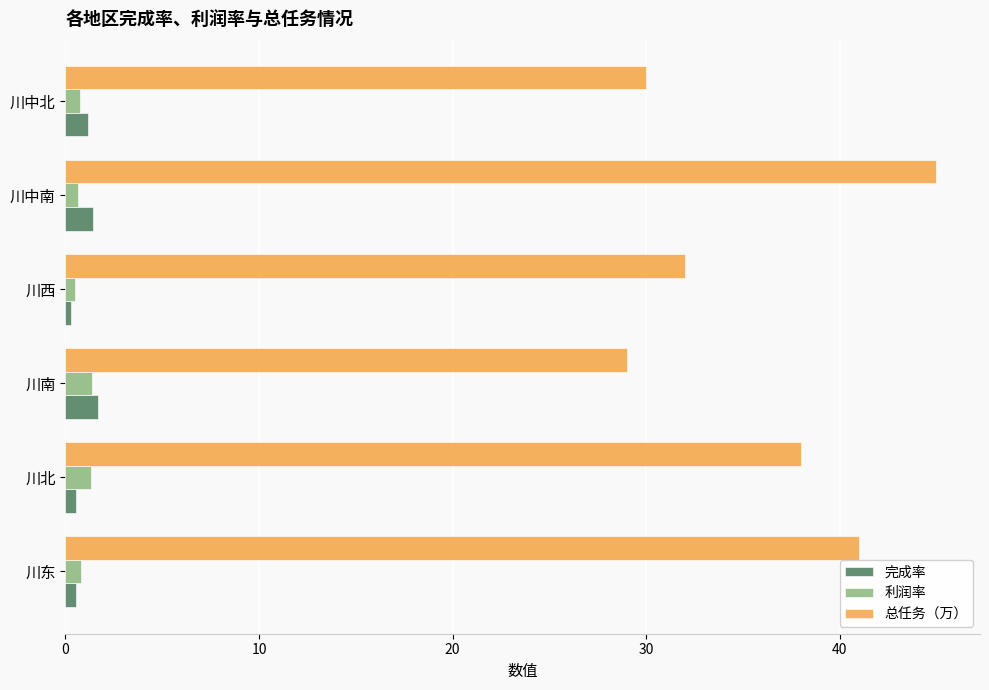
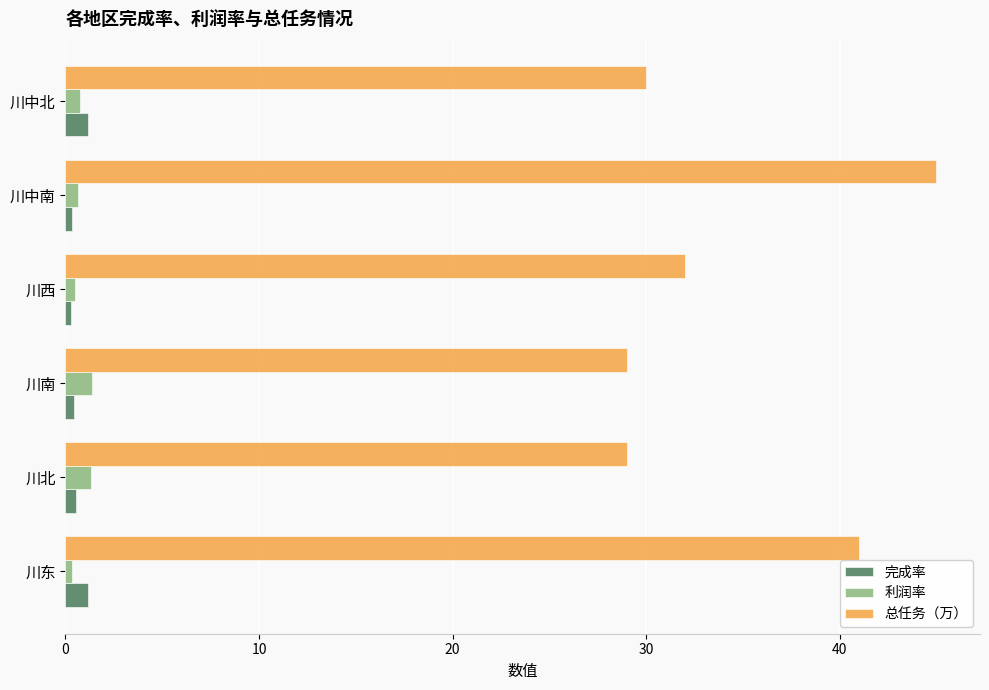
  {
    "完成率": {
      "川中北": 1.1,
-     "川中南": 1.4,
+     "川中南": 0.4,
      "川西": 0.3,
-     "川南": 1.7,
+     "川南": 0.5,
      "川北": 0.5,
-     "川东": 0.6
+     "川东": 1.2
    },
    "利润率": {
      "川中北": 0.8,
      "川中南": 0.7,
      "川西": 0.5,
      "川南": 1.4,
      "川北": 1.3,
-     "川东": 0.8
+     "川东": 0.3
    },
    "总任务（万）": {
      "川中北": 30,
      "川中南": 45,
      "川西": 32,
      "川南": 29,
-     "川北": 38,
+     "川北": 29,
      "川东": 41
    }
  }
